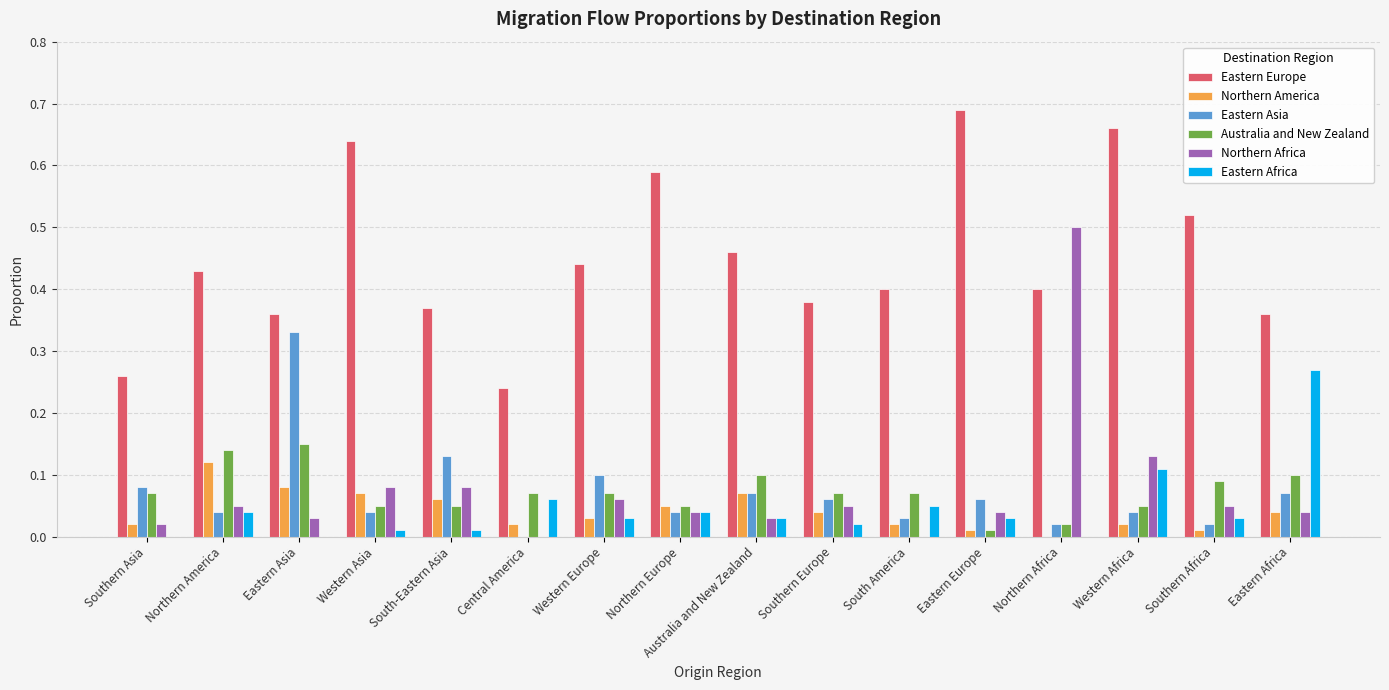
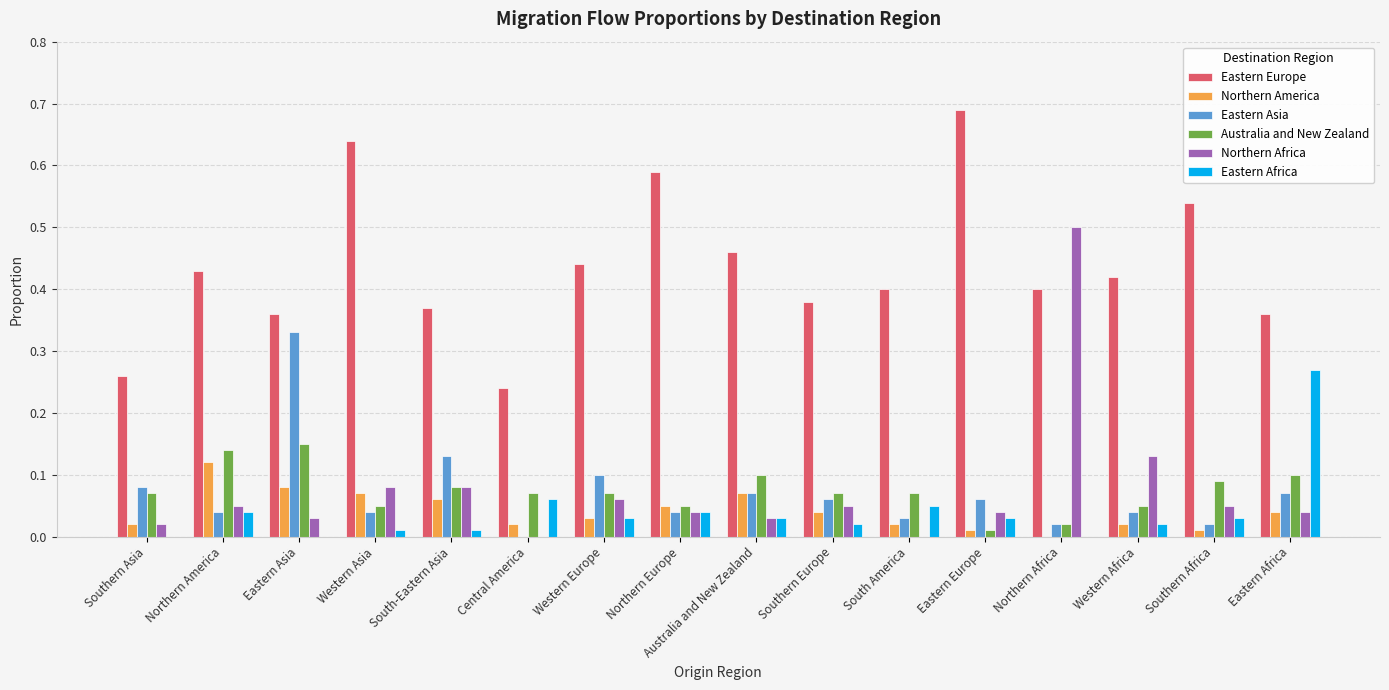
  {
    "Eastern Europe": {
      "Southern Asia": 0.26,
      "Northern America": 0.43,
      "Eastern Asia": 0.36,
      "Western Asia": 0.64,
      "South-Eastern Asia": 0.37,
      "Central America": 0.24,
      "Western Europe": 0.44,
      "Northern Europe": 0.59,
      "Australia and New Zealand": 0.46,
      "Southern Europe": 0.38,
      "South America": 0.40,
      "Eastern Europe": 0.69,
      "Northern Africa": 0.40,
-     "Western Africa": 0.66,
-     "Southern Africa": 0.52,
+     "Western Africa": 0.42,
+     "Southern Africa": 0.54,
      "Eastern Africa": 0.36
    },
    "Northern America": {
      "Southern Asia": 0.02,
      "Northern America": 0.12,
      "Eastern Asia": 0.08,
      "Western Asia": 0.07,
      "South-Eastern Asia": 0.06,
      "Central America": 0.02,
      "Western Europe": 0.03,
      "Northern Europe": 0.05,
      "Australia and New Zealand": 0.07,
      "Southern Europe": 0.04,
      "South America": 0.02,
      "Eastern Europe": 0.01,
      "Northern Africa": 0.00,
      "Western Africa": 0.02,
      "Southern Africa": 0.01,
      "Eastern Africa": 0.04
    },
    "Eastern Asia": {
      "Southern Asia": 0.08,
      "Northern America": 0.04,
      "Eastern Asia": 0.33,
      "Western Asia": 0.04,
      "South-Eastern Asia": 0.13,
      "Central America": 0.00,
      "Western Europe": 0.10,
      "Northern Europe": 0.04,
      "Australia and New Zealand": 0.07,
      "Southern Europe": 0.06,
      "South America": 0.03,
      "Eastern Europe": 0.06,
      "Northern Africa": 0.02,
      "Western Africa": 0.04,
      "Southern Africa": 0.02,
      "Eastern Africa": 0.07
    },
    "Australia and New Zealand": {
      "Southern Asia": 0.07,
      "Northern America": 0.14,
      "Eastern Asia": 0.15,
      "Western Asia": 0.05,
-     "South-Eastern Asia": 0.05,
+     "South-Eastern Asia": 0.08,
      "Central America": 0.07,
      "Western Europe": 0.07,
      "Northern Europe": 0.05,
      "Australia and New Zealand": 0.10,
      "Southern Europe": 0.07,
      "South America": 0.07,
      "Eastern Europe": 0.01,
      "Northern Africa": 0.02,
      "Western Africa": 0.05,
      "Southern Africa": 0.09,
      "Eastern Africa": 0.10
    },
    "Northern Africa": {
      "Southern Asia": 0.02,
      "Northern America": 0.05,
      "Eastern Asia": 0.03,
      "Western Asia": 0.08,
      "South-Eastern Asia": 0.08,
      "Central America": 0.00,
      "Western Europe": 0.06,
      "Northern Europe": 0.04,
      "Australia and New Zealand": 0.03,
      "Southern Europe": 0.05,
      "South America": 0.00,
      "Eastern Europe": 0.04,
      "Northern Africa": 0.50,
      "Western Africa": 0.13,
      "Southern Africa": 0.05,
      "Eastern Africa": 0.04
    },
    "Eastern Africa": {
      "Southern Asia": 0.00,
      "Northern America": 0.04,
      "Eastern Asia": 0.00,
      "Western Asia": 0.01,
      "South-Eastern Asia": 0.01,
      "Central America": 0.06,
      "Western Europe": 0.03,
      "Northern Europe": 0.04,
      "Australia and New Zealand": 0.03,
      "Southern Europe": 0.02,
      "South America": 0.05,
      "Eastern Europe": 0.03,
      "Northern Africa": 0.00,
-     "Western Africa": 0.11,
+     "Western Africa": 0.02,
      "Southern Africa": 0.03,
      "Eastern Africa": 0.27
    }
  }
